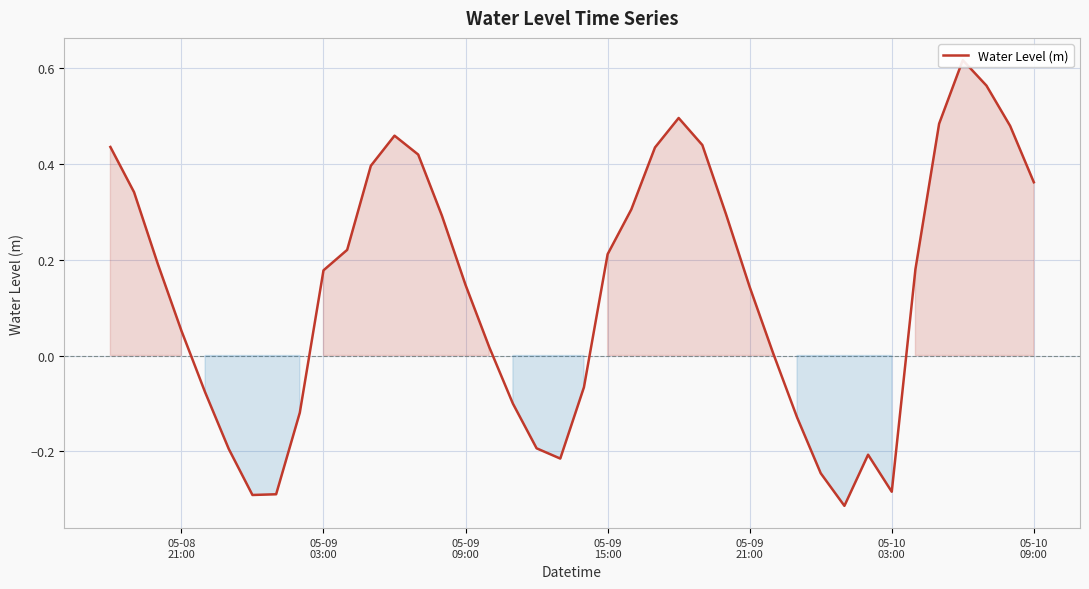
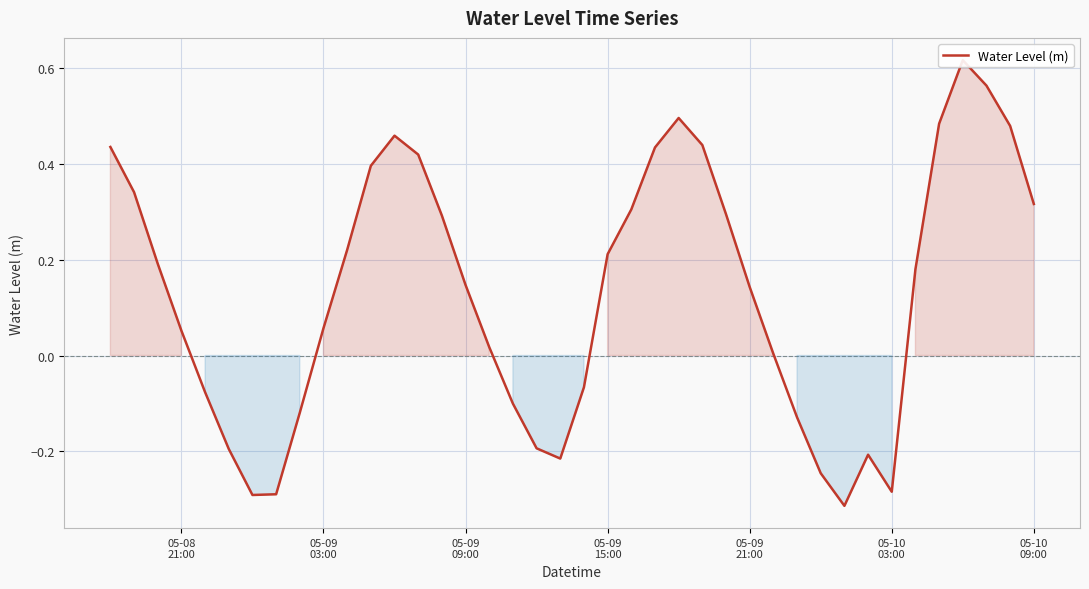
  {
    "05-08 21:00": 0.05,
-   "05-09 03:00": 0.18,
+   "05-09 03:00": 0.06,
    "05-09 09:00": 0.15,
    "05-09 15:00": 0.21,
    "05-09 21:00": 0.14,
    "05-10 03:00": -0.28,
-   "05-10 09:00": 0.36
+   "05-10 09:00": 0.32
  }
